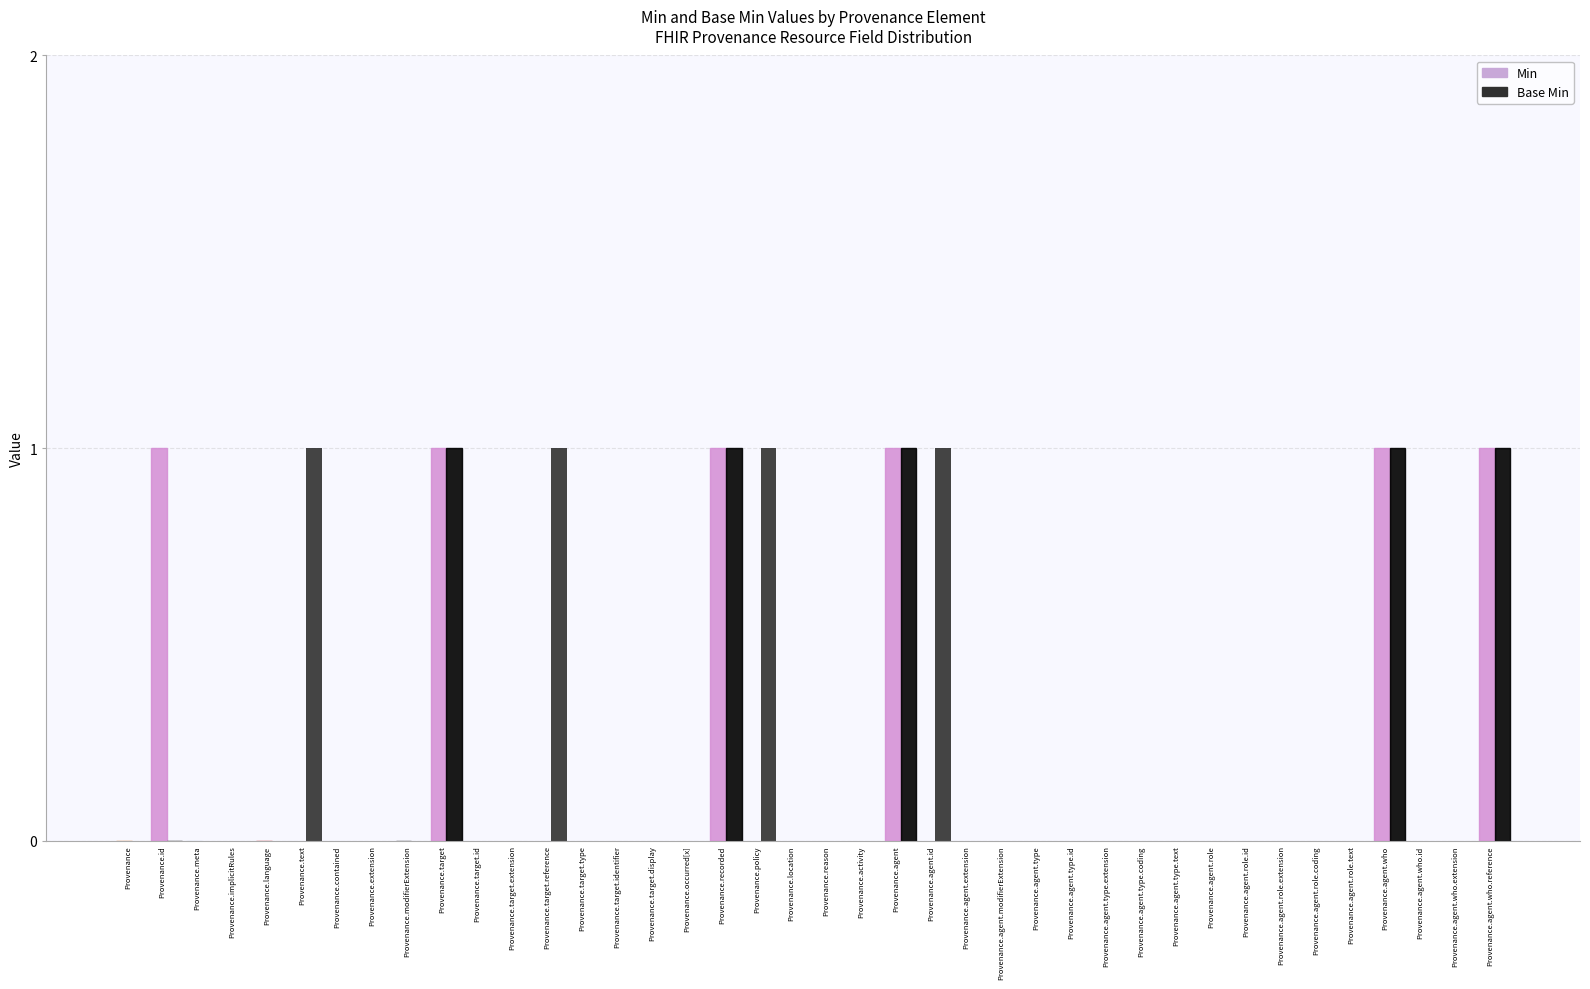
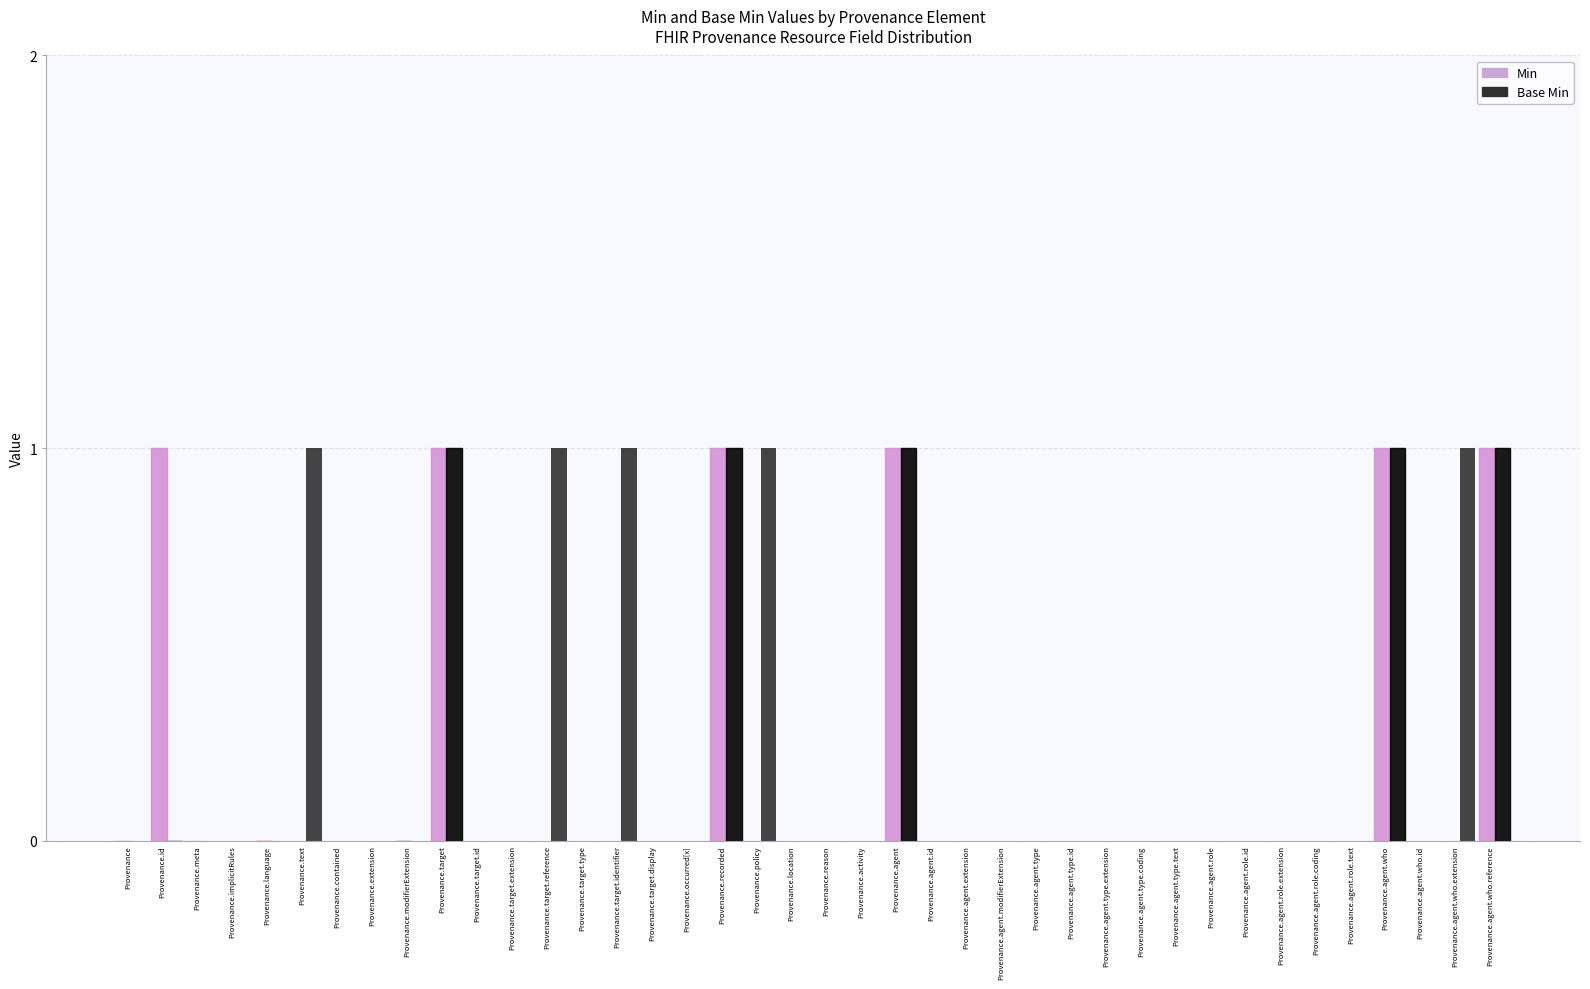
  {
    "Base Min": {
      "Provenance": 0,
      "Provenance.id": 0,
      "Provenance.meta": 0,
      "Provenance.implicitRules": 0,
      "Provenance.language": 0,
      "Provenance.text": 1,
      "Provenance.contained": 0,
      "Provenance.extension": 0,
      "Provenance.modifierExtension": 0,
      "Provenance.target": 1,
      "Provenance.target.id": 0,
      "Provenance.target.extension": 0,
      "Provenance.target.reference": 1,
      "Provenance.target.type": 0,
-     "Provenance.target.identifier": 0,
+     "Provenance.target.identifier": 1,
      "Provenance.target.display": 0,
      "Provenance.occurred[x]": 0,
      "Provenance.recorded": 1,
      "Provenance.policy": 1,
      "Provenance.location": 0,
      "Provenance.reason": 0,
      "Provenance.activity": 0,
      "Provenance.agent": 1,
-     "Provenance.agent.id": 1,
+     "Provenance.agent.id": 0,
      "Provenance.agent.extension": 0,
      "Provenance.agent.modifierExtension": 0,
      "Provenance.agent.type": 0,
      "Provenance.agent.type.id": 0,
      "Provenance.agent.type.extension": 0,
      "Provenance.agent.type.coding": 0,
      "Provenance.agent.type.text": 0,
      "Provenance.agent.role": 0,
      "Provenance.agent.role.id": 0,
      "Provenance.agent.role.extension": 0,
      "Provenance.agent.role.coding": 0,
      "Provenance.agent.role.text": 0,
      "Provenance.agent.who": 1,
      "Provenance.agent.who.id": 0,
-     "Provenance.agent.who.extension": 0,
+     "Provenance.agent.who.extension": 1,
      "Provenance.agent.who.reference": 1
    }
  }
